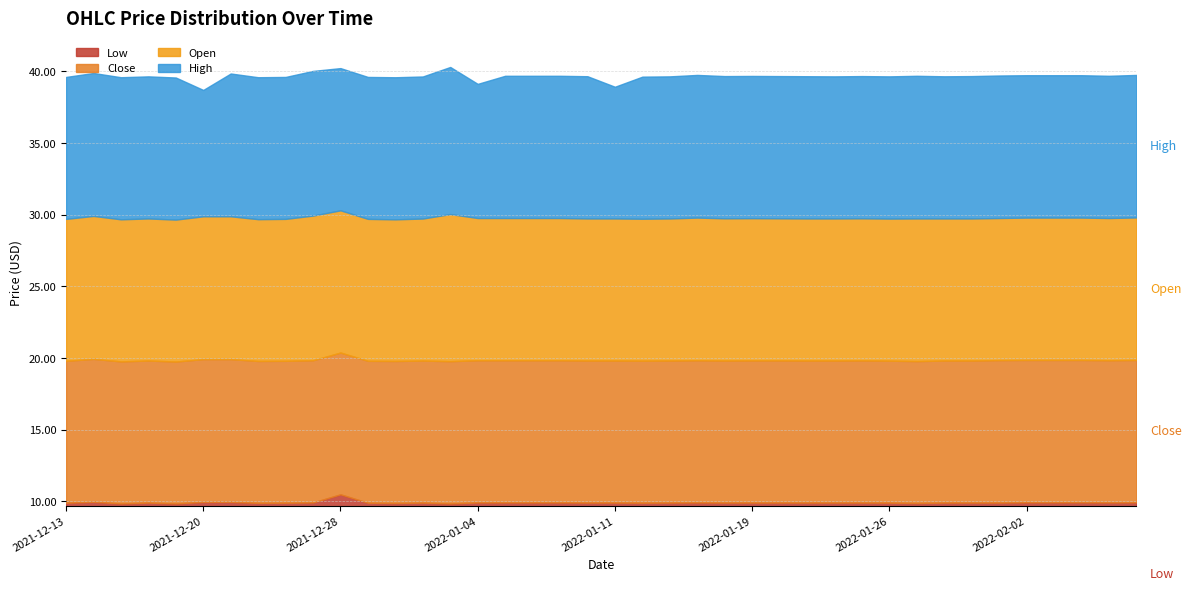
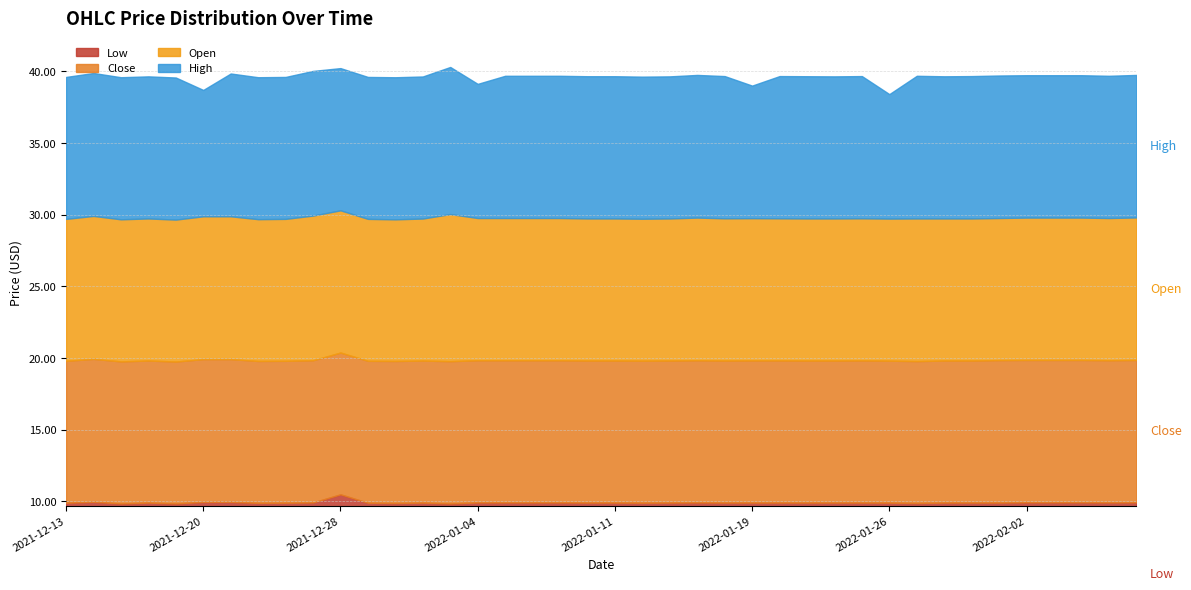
  {
    "Low": {
      "2021-12-13": 9.9,
      "2021-12-20": 10.0,
      "2021-12-28": 10.5,
      "2022-01-04": 9.9,
      "2022-01-11": 9.9,
      "2022-01-19": 9.9,
      "2022-01-26": 9.9,
      "2022-02-02": 9.9
    },
    "High": {
      "2021-12-13": 9.9,
      "2021-12-20": 8.8,
      "2021-12-28": 9.9,
      "2022-01-04": 9.4,
-     "2022-01-11": 9.2,
-     "2022-01-19": 9.9,
-     "2022-01-26": 9.9,
+     "2022-01-11": 9.9,
+     "2022-01-19": 9.2,
+     "2022-01-26": 8.7,
      "2022-02-02": 9.9
    }
  }
